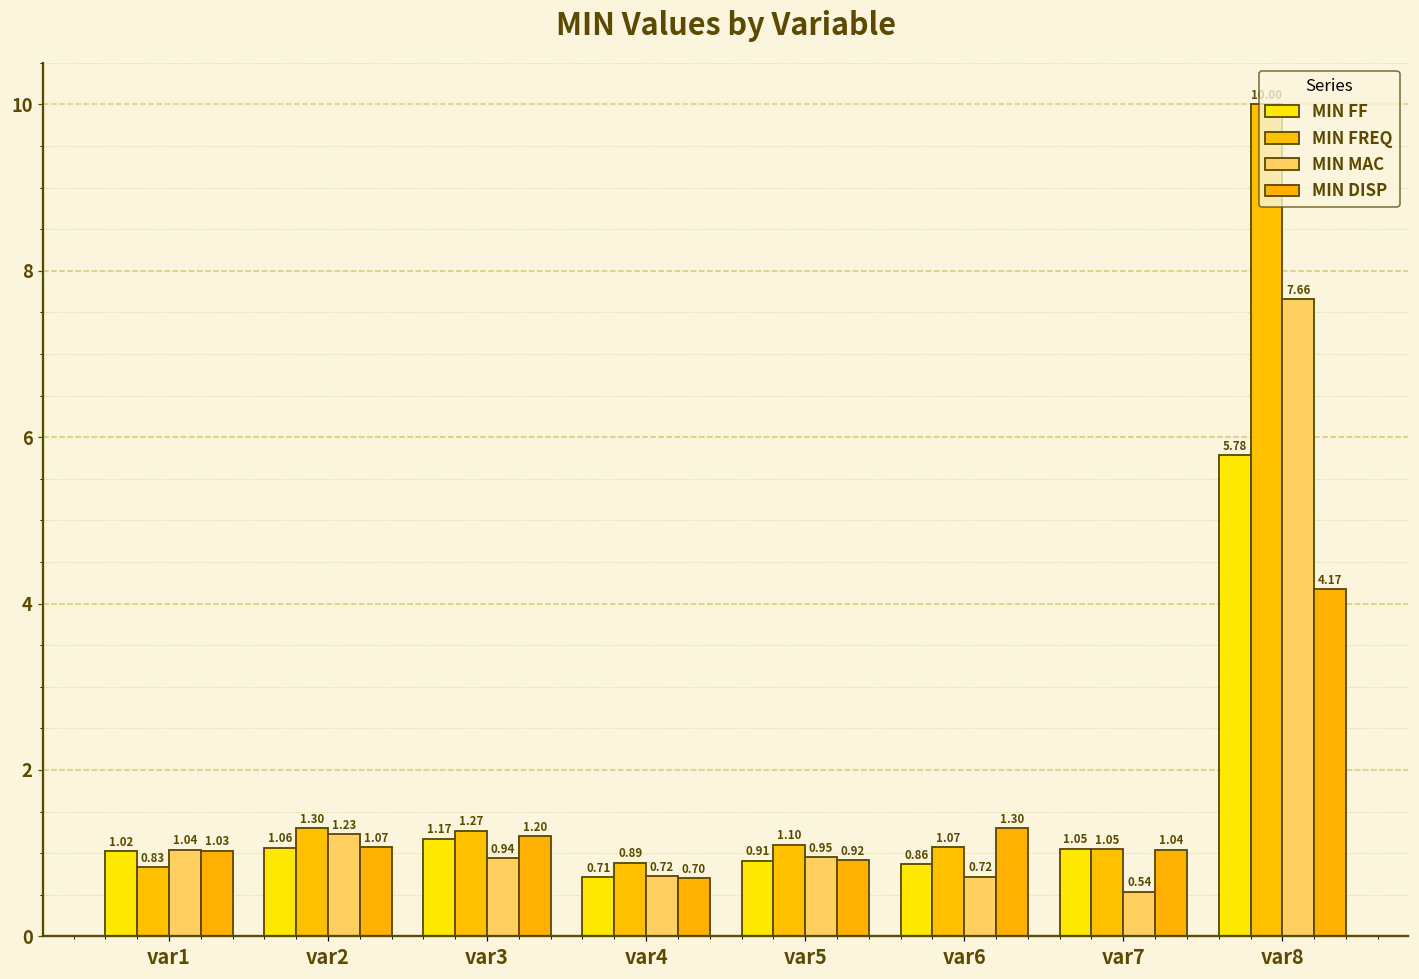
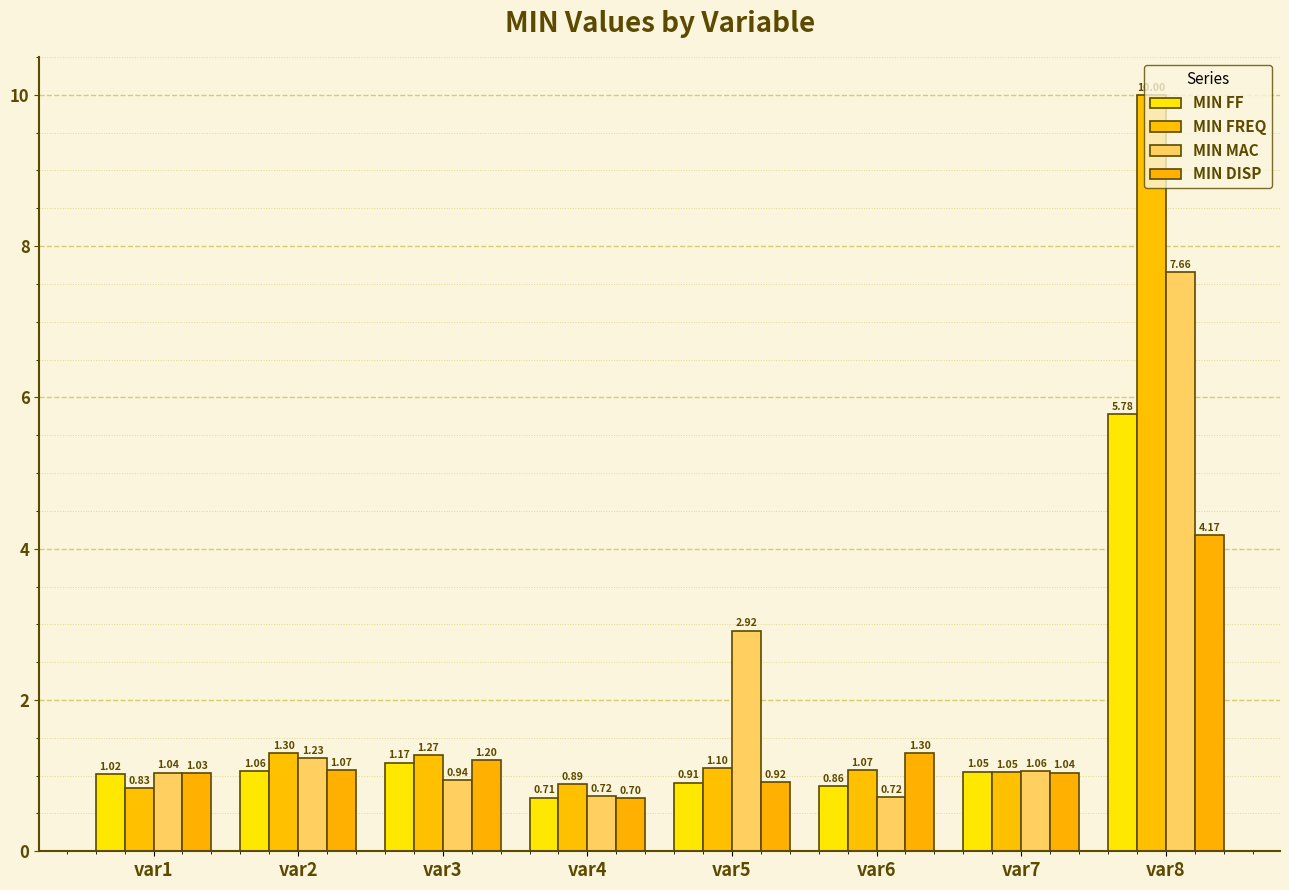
  {
    "MIN MAC": {
      "var1": 1.04,
      "var2": 1.23,
      "var3": 0.94,
      "var4": 0.72,
-     "var5": 0.95,
+     "var5": 2.92,
      "var6": 0.72,
-     "var7": 0.54,
+     "var7": 1.06,
      "var8": 7.66
    }
  }
